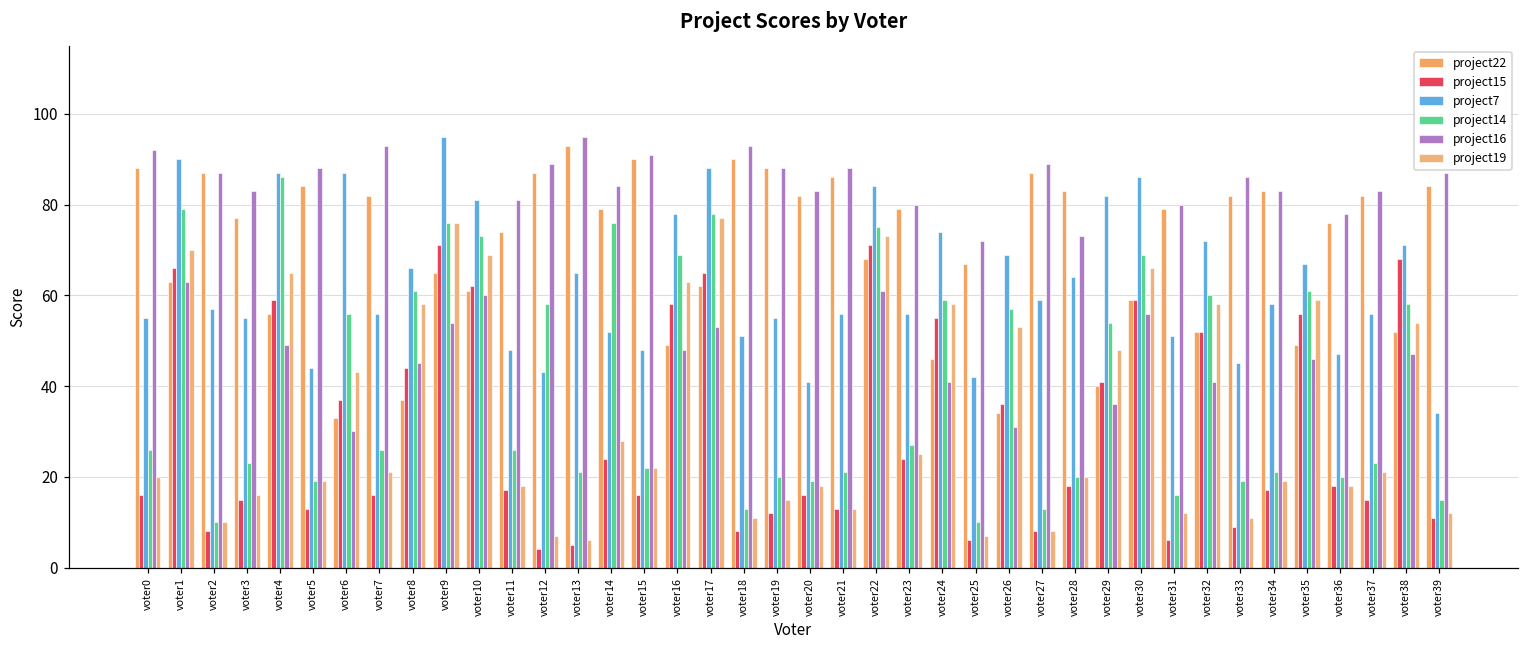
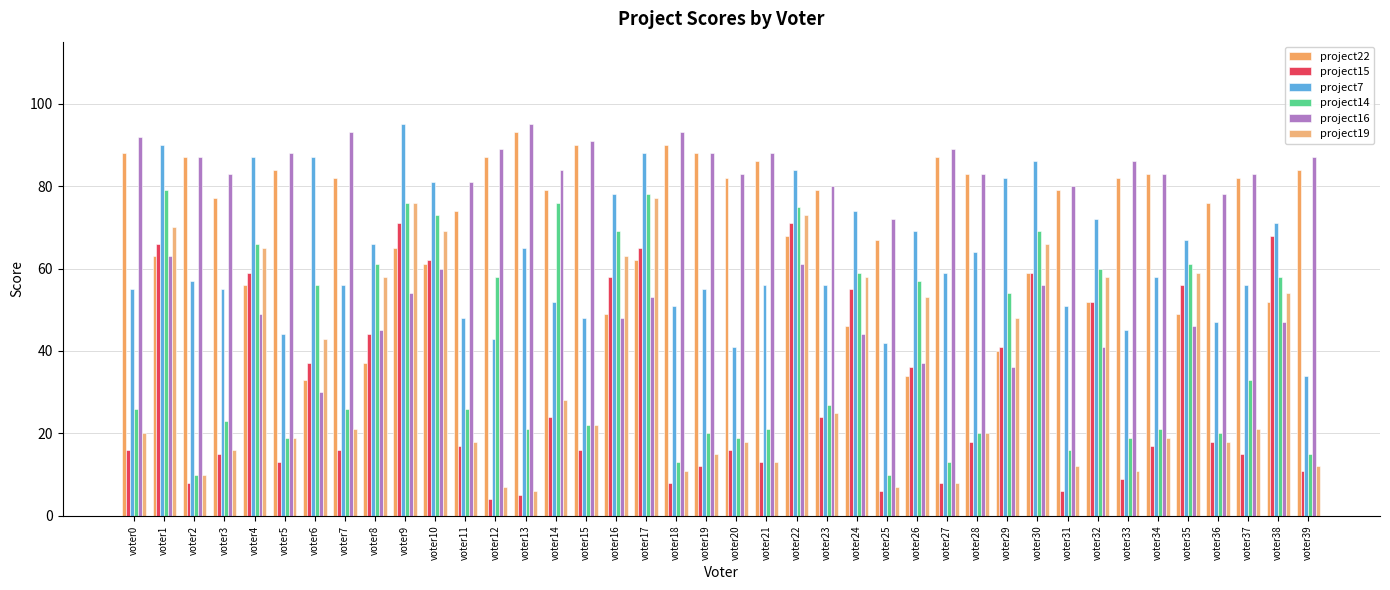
  {
    "project15": {
      "voter0": 16,
      "voter1": 66,
      "voter2": 8,
      "voter3": 15,
      "voter4": 59,
      "voter5": 13,
      "voter6": 37,
      "voter7": 16,
      "voter8": 44,
      "voter9": 71,
      "voter10": 62,
      "voter11": 17,
      "voter12": 4,
      "voter13": 5,
      "voter14": 24,
      "voter15": 16,
      "voter16": 58,
      "voter17": 65,
      "voter18": 8,
      "voter19": 12,
      "voter20": 16,
      "voter21": 13,
      "voter22": 71,
      "voter23": 24,
      "voter24": 55,
      "voter25": 6,
      "voter26": 36,
      "voter27": 8,
      "voter28": 18,
      "voter29": 41,
      "voter30": 59,
      "voter31": 6,
      "voter32": 52,
      "voter33": 9,
      "voter34": 17,
      "voter35": 56,
      "voter36": 18,
      "voter37": 15,
      "voter38": 68,
      "voter39": 11
    },
    "project7": {
      "voter0": 55,
      "voter1": 90,
      "voter2": 57,
      "voter3": 55,
      "voter4": 87,
      "voter5": 44,
      "voter6": 87,
      "voter7": 56,
      "voter8": 66,
      "voter9": 95,
      "voter10": 81,
      "voter11": 48,
      "voter12": 43,
      "voter13": 65,
      "voter14": 52,
      "voter15": 48,
      "voter16": 78,
      "voter17": 88,
      "voter18": 51,
      "voter19": 55,
      "voter20": 41,
      "voter21": 56,
      "voter22": 84,
      "voter23": 56,
      "voter24": 74,
      "voter25": 42,
      "voter26": 69,
      "voter27": 59,
      "voter28": 64,
      "voter29": 82,
      "voter30": 86,
      "voter31": 51,
      "voter32": 72,
      "voter33": 45,
      "voter34": 58,
      "voter35": 67,
      "voter36": 47,
      "voter37": 56,
      "voter38": 71,
      "voter39": 34
    },
    "project14": {
      "voter0": 26,
      "voter1": 79,
      "voter2": 10,
      "voter3": 23,
-     "voter4": 86,
+     "voter4": 66,
      "voter5": 19,
      "voter6": 56,
      "voter7": 26,
      "voter8": 61,
      "voter9": 76,
      "voter10": 73,
      "voter11": 26,
      "voter12": 58,
      "voter13": 21,
      "voter14": 76,
      "voter15": 22,
      "voter16": 69,
      "voter17": 78,
      "voter18": 13,
      "voter19": 20,
      "voter20": 19,
      "voter21": 21,
      "voter22": 75,
      "voter23": 27,
      "voter24": 59,
      "voter25": 10,
      "voter26": 57,
      "voter27": 13,
      "voter28": 20,
      "voter29": 54,
      "voter30": 69,
      "voter31": 16,
      "voter32": 60,
      "voter33": 19,
      "voter34": 21,
      "voter35": 61,
      "voter36": 20,
-     "voter37": 23,
+     "voter37": 33,
      "voter38": 58,
      "voter39": 15
    },
    "project16": {
      "voter0": 92,
      "voter1": 63,
      "voter2": 87,
      "voter3": 83,
      "voter4": 49,
      "voter5": 88,
      "voter6": 30,
      "voter7": 93,
      "voter8": 45,
      "voter9": 54,
      "voter10": 60,
      "voter11": 81,
      "voter12": 89,
      "voter13": 95,
      "voter14": 84,
      "voter15": 91,
      "voter16": 48,
      "voter17": 53,
      "voter18": 93,
      "voter19": 88,
      "voter20": 83,
      "voter21": 88,
      "voter22": 61,
      "voter23": 80,
-     "voter24": 41,
+     "voter24": 44,
      "voter25": 72,
-     "voter26": 31,
+     "voter26": 37,
      "voter27": 89,
-     "voter28": 73,
+     "voter28": 83,
      "voter29": 36,
      "voter30": 56,
      "voter31": 80,
      "voter32": 41,
      "voter33": 86,
      "voter34": 83,
      "voter35": 46,
      "voter36": 78,
      "voter37": 83,
      "voter38": 47,
      "voter39": 87
    }
  }
